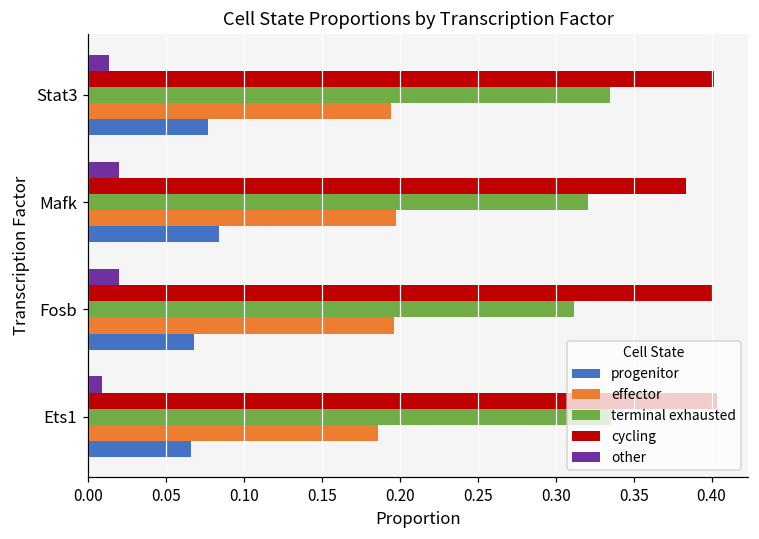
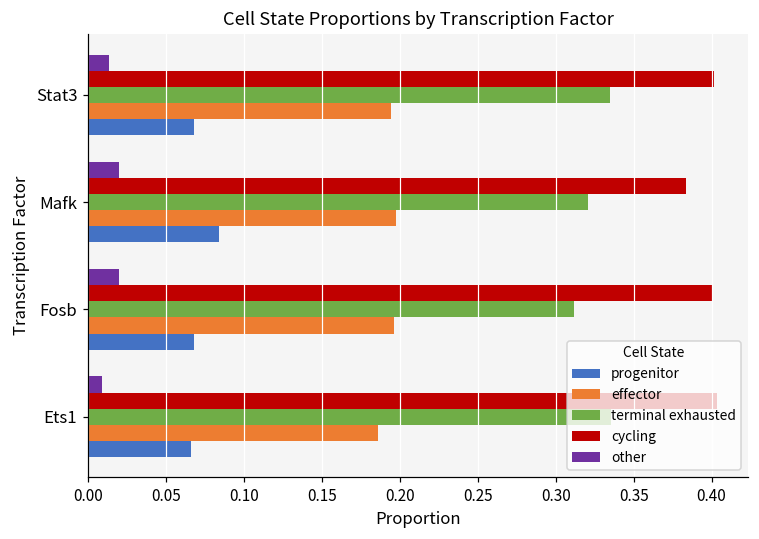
  {
    "progenitor": {
-     "Stat3": 0.077,
+     "Stat3": 0.068,
      "Mafk": 0.084,
      "Fosb": 0.068,
      "Ets1": 0.066
    },
    "effector": {
      "Stat3": 0.195,
      "Mafk": 0.197,
      "Fosb": 0.196,
      "Ets1": 0.186
    },
    "terminal exhausted": {
      "Stat3": 0.335,
      "Mafk": 0.320,
      "Fosb": 0.311
    },
    "cycling": {
      "Stat3": 0.401,
      "Mafk": 0.383,
      "Fosb": 0.401
    },
    "other": {
      "Stat3": 0.013,
      "Mafk": 0.020,
      "Fosb": 0.020,
      "Ets1": 0.009
    }
  }
